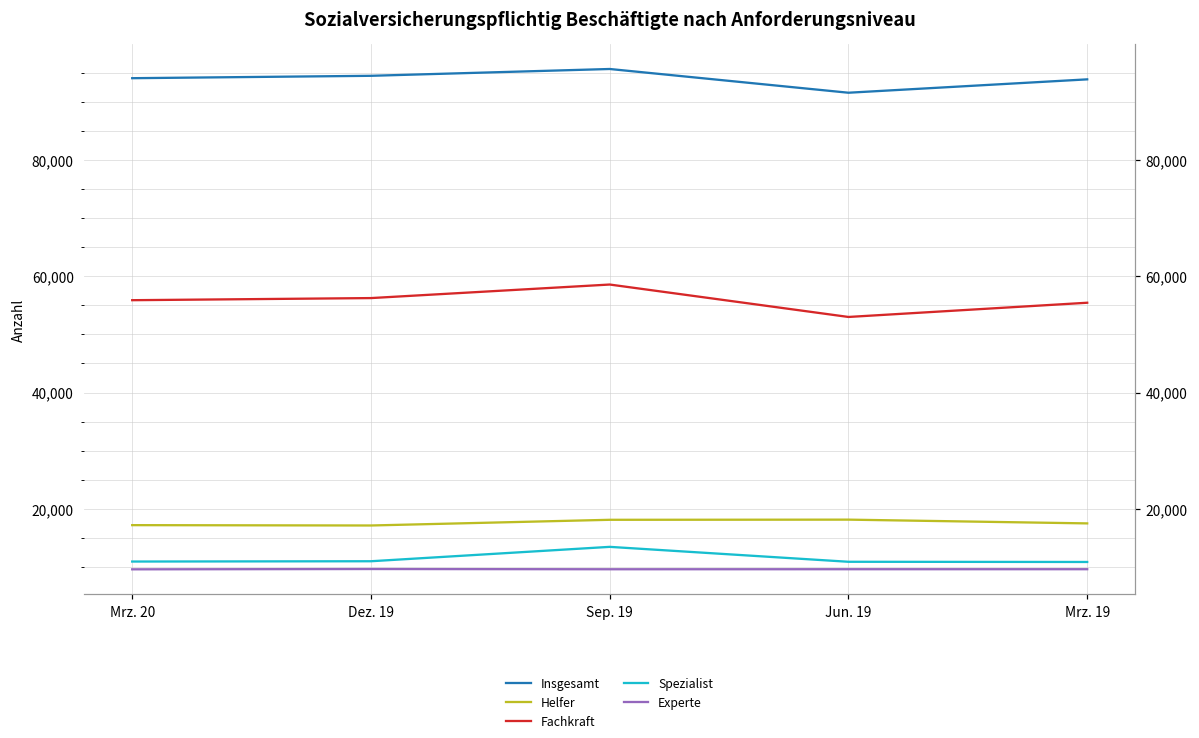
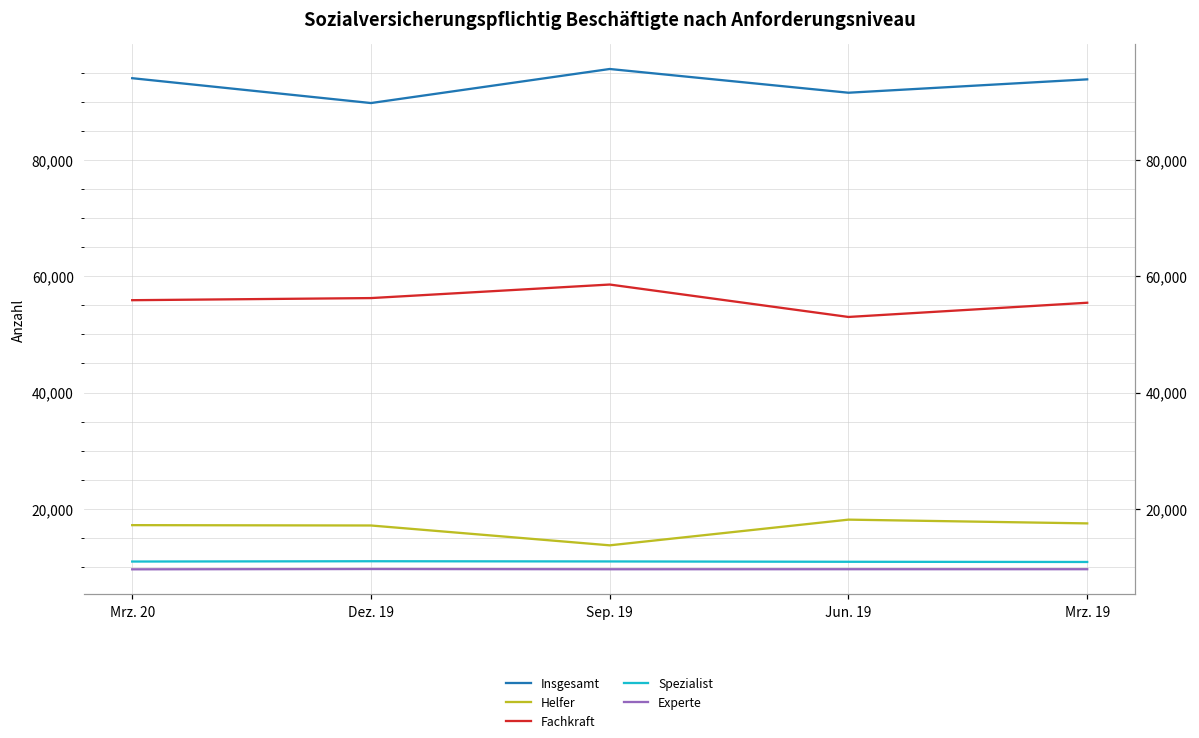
  {
    "Insgesamt": {
      "Mrz. 20": "94,000",
-     "Dez. 19": "94,000",
+     "Dez. 19": "90,000",
      "Sep. 19": "96,000",
      "Jun. 19": "92,000",
      "Mrz. 19": "94,000"
    },
    "Helfer": {
      "Mrz. 20": "17,000",
      "Dez. 19": "17,000",
-     "Sep. 19": "18,000",
+     "Sep. 19": "14,000",
      "Jun. 19": "18,000",
      "Mrz. 19": "17,000"
    },
    "Fachkraft": {
      "Mrz. 20": "56,000",
      "Dez. 19": "56,000",
      "Sep. 19": "59,000",
      "Jun. 19": "53,000",
      "Mrz. 19": "55,000"
    },
    "Spezialist": {
      "Mrz. 20": "11,000",
      "Dez. 19": "11,000",
-     "Sep. 19": "13,000",
+     "Sep. 19": "11,000",
      "Jun. 19": "11,000",
      "Mrz. 19": "11,000"
    },
    "Experte": {
      "Mrz. 20": "10,000",
      "Dez. 19": "10,000",
      "Sep. 19": "10,000",
      "Jun. 19": "10,000",
      "Mrz. 19": "10,000"
    }
  }
